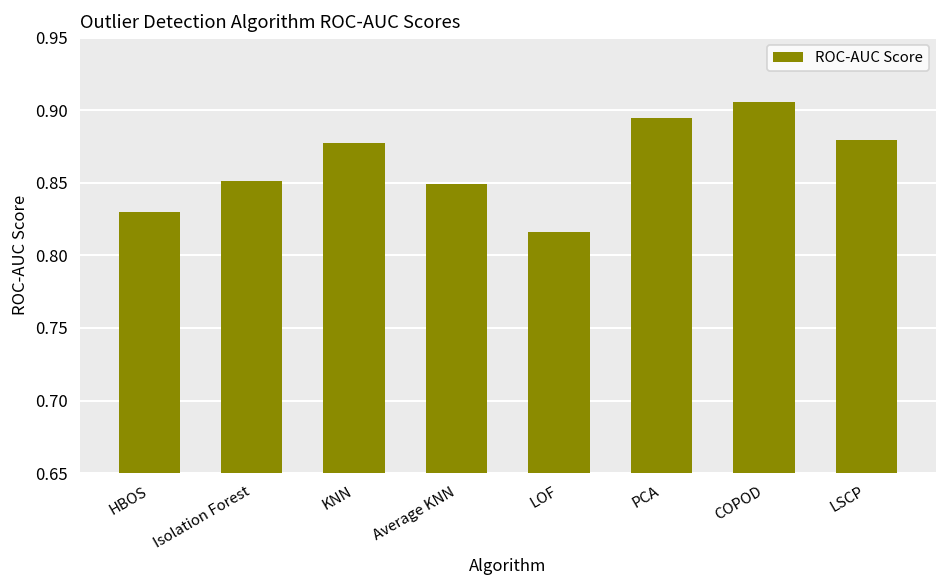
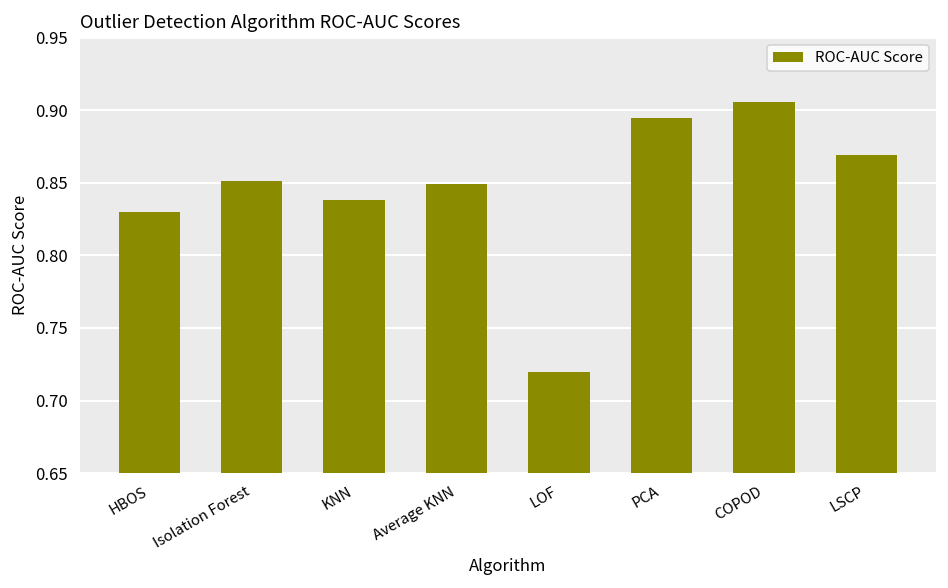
  {
    "HBOS": 0.830,
    "Isolation Forest": 0.851,
-   "KNN": 0.878,
+   "KNN": 0.838,
    "Average KNN": 0.849,
-   "LOF": 0.816,
+   "LOF": 0.720,
    "PCA": 0.894,
    "COPOD": 0.905,
-   "LSCP": 0.879
+   "LSCP": 0.869
  }
